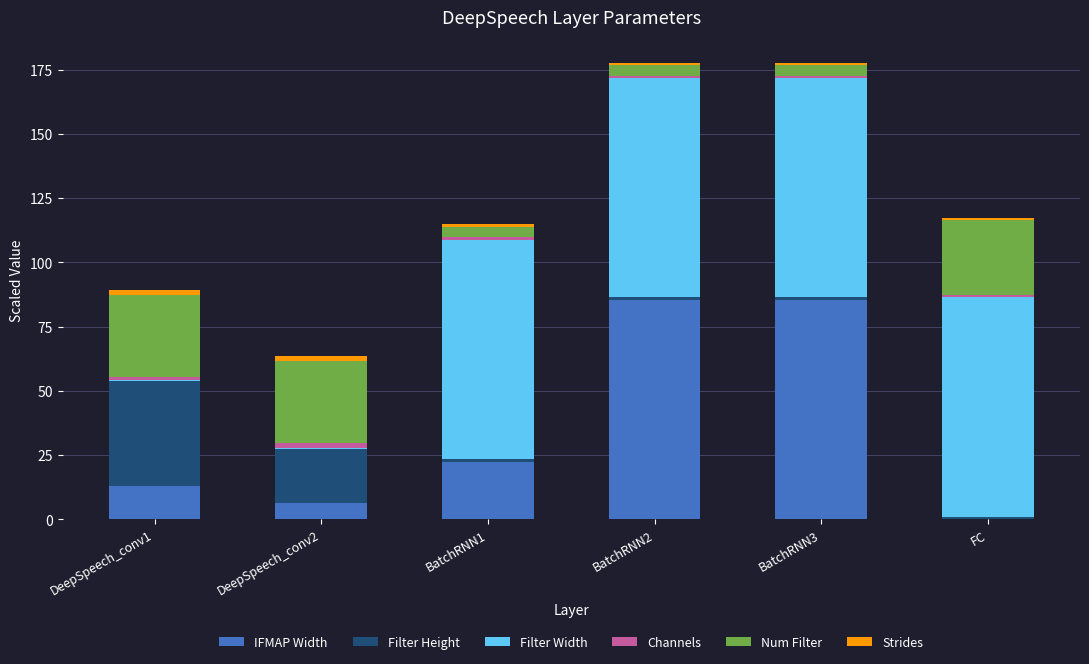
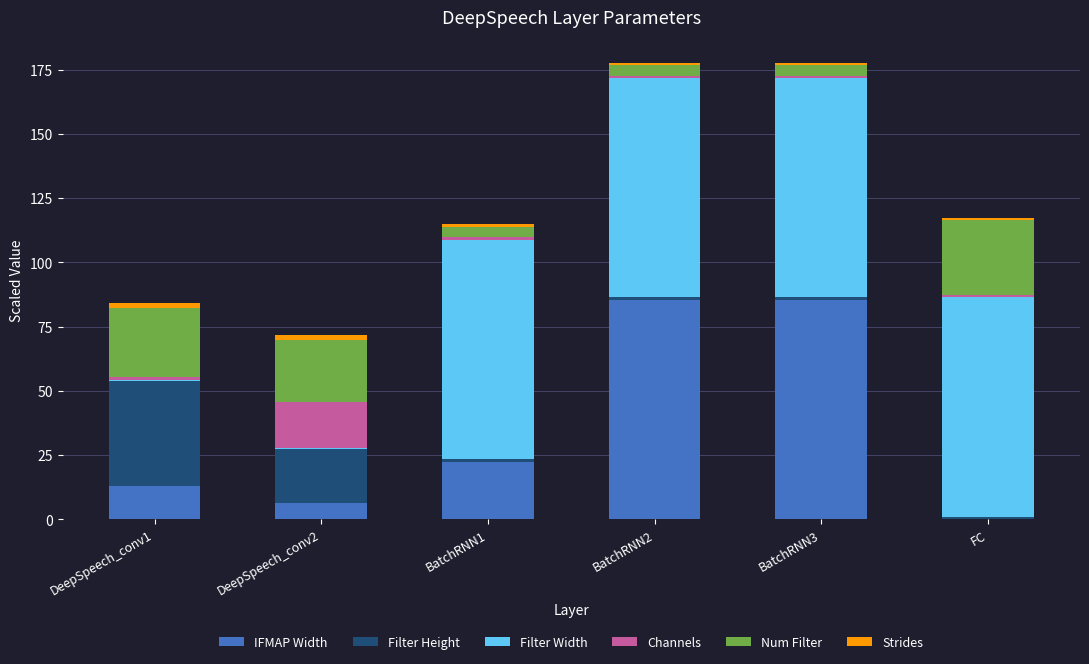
  {
    "IFMAP Width": {
      "DeepSpeech_conv1": 13,
      "DeepSpeech_conv2": 6,
      "BatchRNN1": 22,
      "BatchRNN2": 85,
      "BatchRNN3": 85
    },
    "Filter Height": {
      "DeepSpeech_conv1": 41,
      "DeepSpeech_conv2": 21,
      "BatchRNN1": 1,
      "BatchRNN2": 1,
      "BatchRNN3": 1,
      "FC": 1
    },
    "Filter Width": {
      "BatchRNN1": 85,
      "BatchRNN2": 85,
      "BatchRNN3": 85,
      "FC": 85
    },
    "Channels": {
      "DeepSpeech_conv1": 1,
-     "DeepSpeech_conv2": 2,
+     "DeepSpeech_conv2": 18,
      "BatchRNN1": 1,
      "BatchRNN2": 1,
      "BatchRNN3": 1,
      "FC": 1
    },
    "Num Filter": {
-     "DeepSpeech_conv1": 32,
-     "DeepSpeech_conv2": 32,
+     "DeepSpeech_conv1": 27,
+     "DeepSpeech_conv2": 24,
      "BatchRNN1": 4,
      "BatchRNN2": 4,
      "BatchRNN3": 4,
      "FC": 29
    },
    "Strides": {
      "DeepSpeech_conv1": 2,
      "DeepSpeech_conv2": 2,
      "BatchRNN1": 1,
      "BatchRNN2": 1,
      "BatchRNN3": 1,
      "FC": 1
    }
  }
